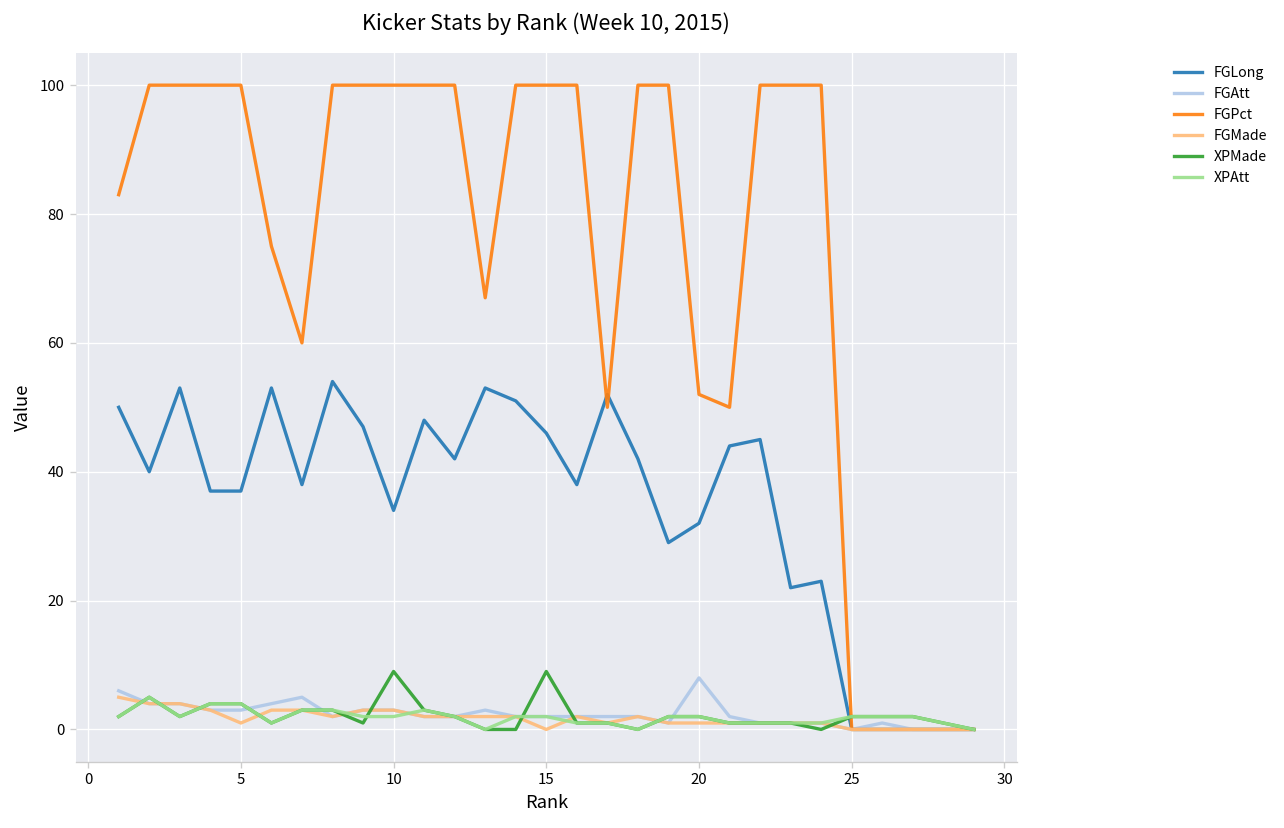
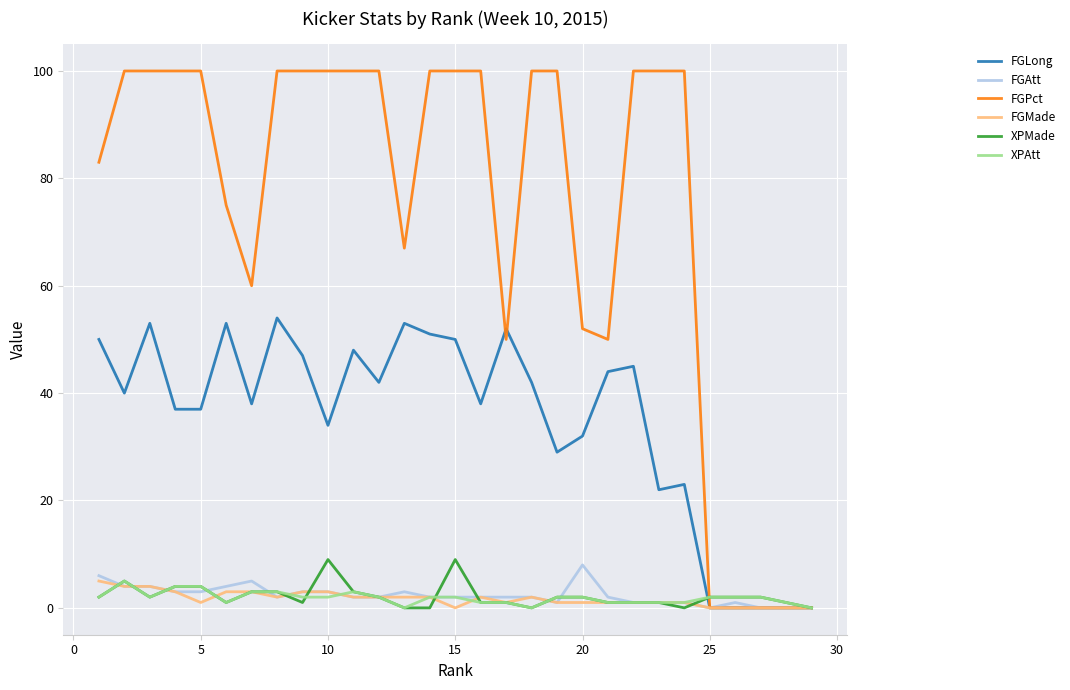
  {
    "FGLong": {
      "5": 37,
      "10": 34,
-     "15": 46,
+     "15": 50,
      "20": 32
    },
    "FGAtt": {
      "5": 3,
      "20": 8
    },
    "FGPct": {
      "5": 100,
      "10": 100,
      "15": 100,
      "20": 52
    },
    "FGMade": {
      "5": 1,
      "15": 0,
      "20": 1
    },
    "XPMade": {
      "10": 9,
      "15": 9
    },
    "XPAtt": {
      "10": 2
    }
  }
